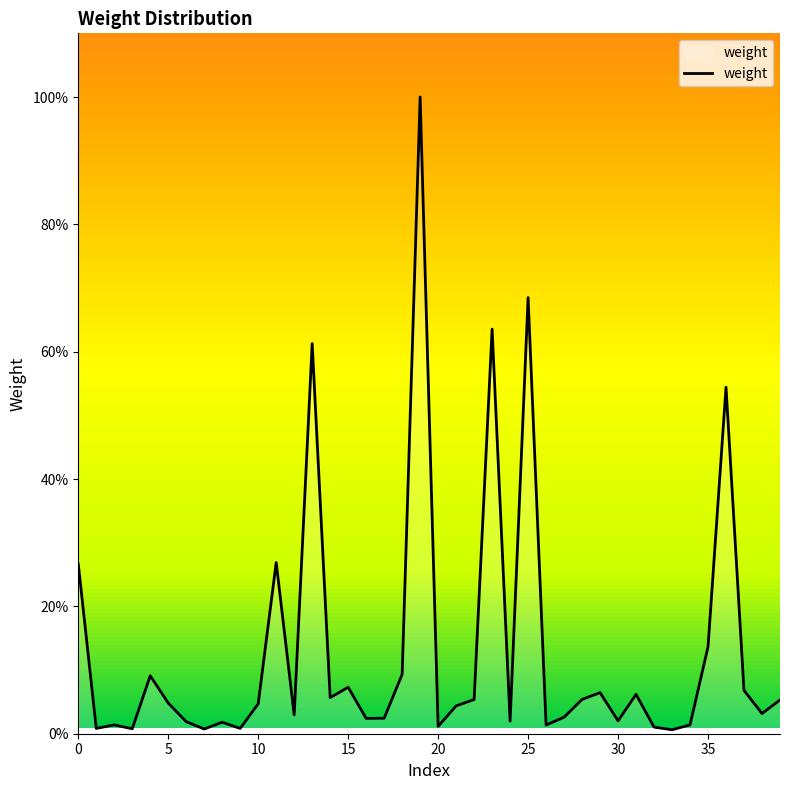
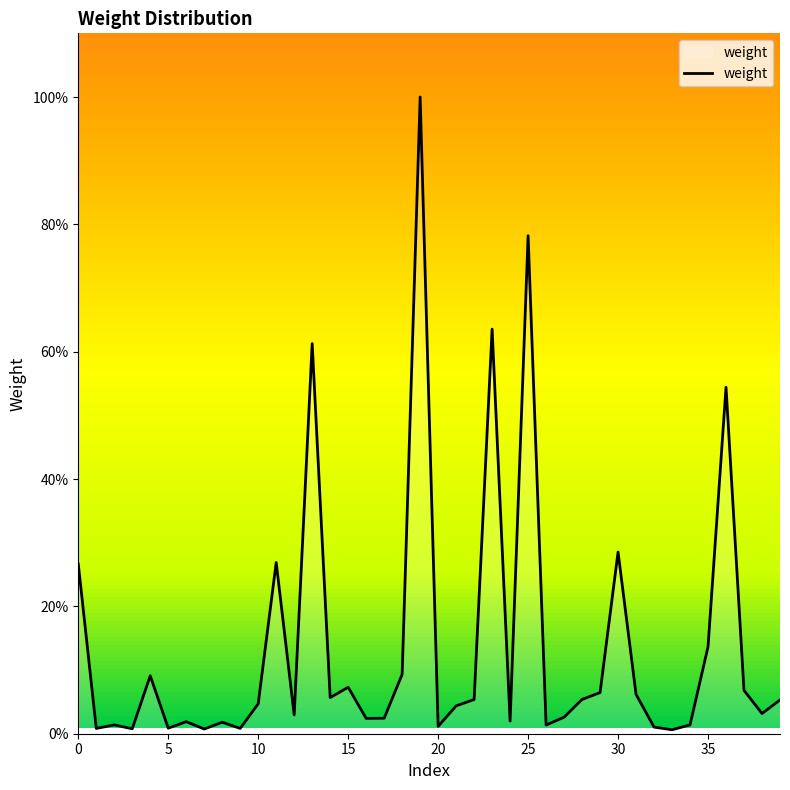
  {
    "0": "27%",
-   "5": "5%",
+   "5": "1%",
    "10": "5%",
    "15": "7%",
    "20": "1%",
-   "25": "69%",
-   "30": "2%",
+   "25": "78%",
+   "30": "29%",
    "35": "14%"
  }
